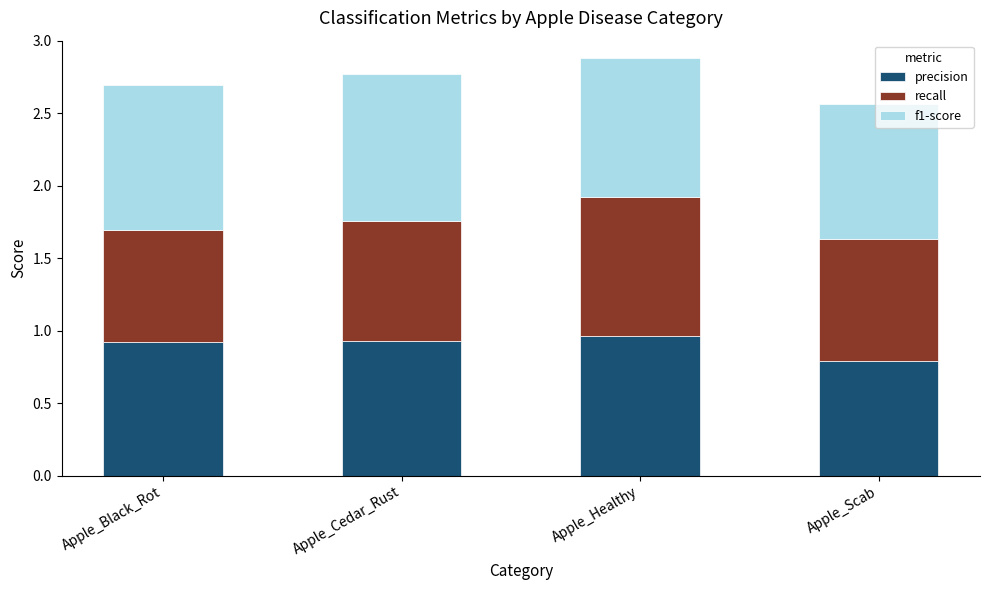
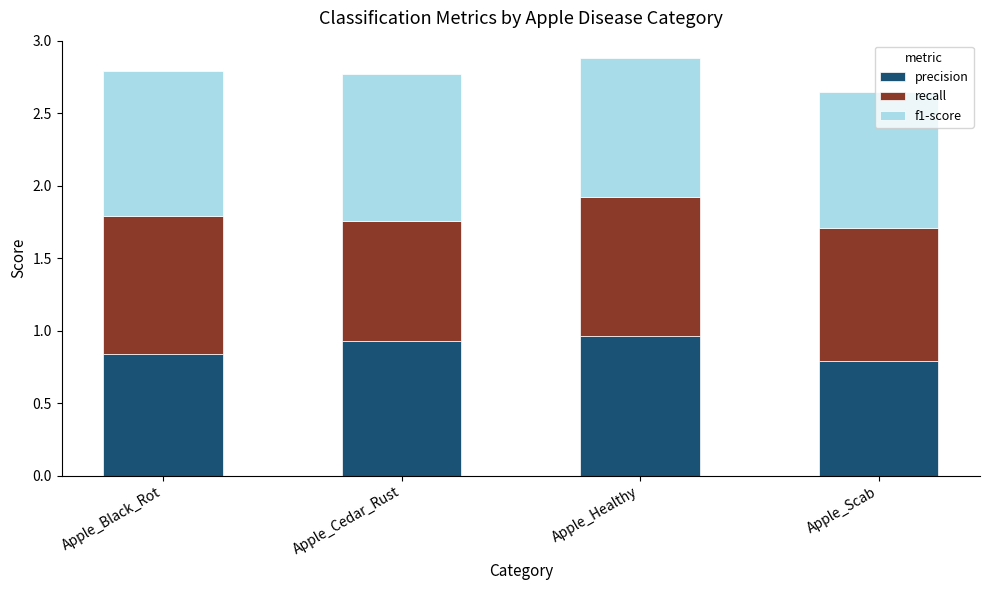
  {
    "precision": {
-     "Apple_Black_Rot": 0.92,
+     "Apple_Black_Rot": 0.84,
      "Apple_Cedar_Rust": 0.93,
      "Apple_Healthy": 0.96,
      "Apple_Scab": 0.79
    },
    "recall": {
-     "Apple_Black_Rot": 0.77,
+     "Apple_Black_Rot": 0.95,
      "Apple_Cedar_Rust": 0.83,
      "Apple_Healthy": 0.96,
-     "Apple_Scab": 0.84
+     "Apple_Scab": 0.92
    },
    "f1-score": {
      "Apple_Black_Rot": 1.00,
      "Apple_Cedar_Rust": 1.01,
      "Apple_Healthy": 0.96
    }
  }
